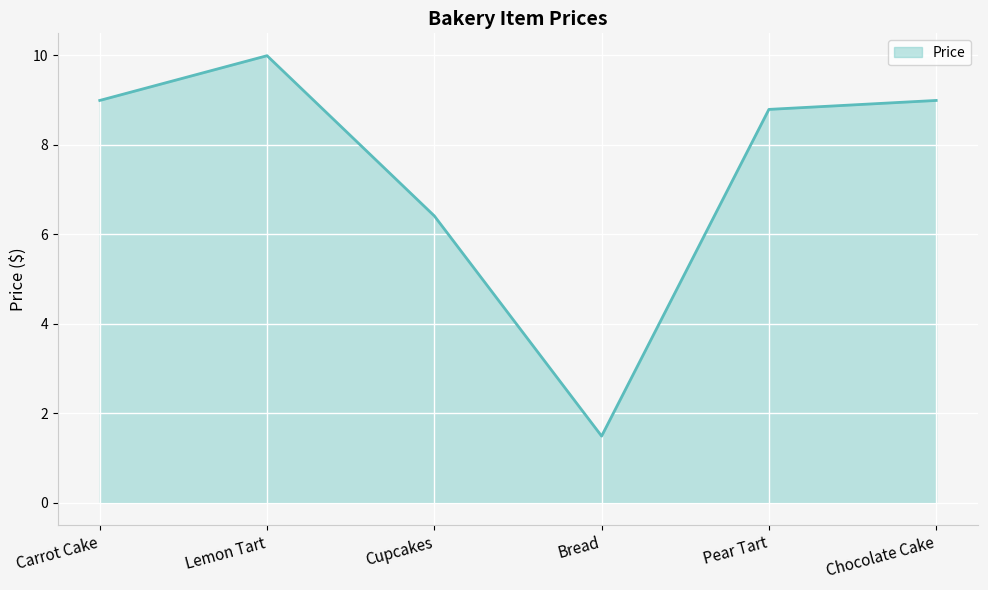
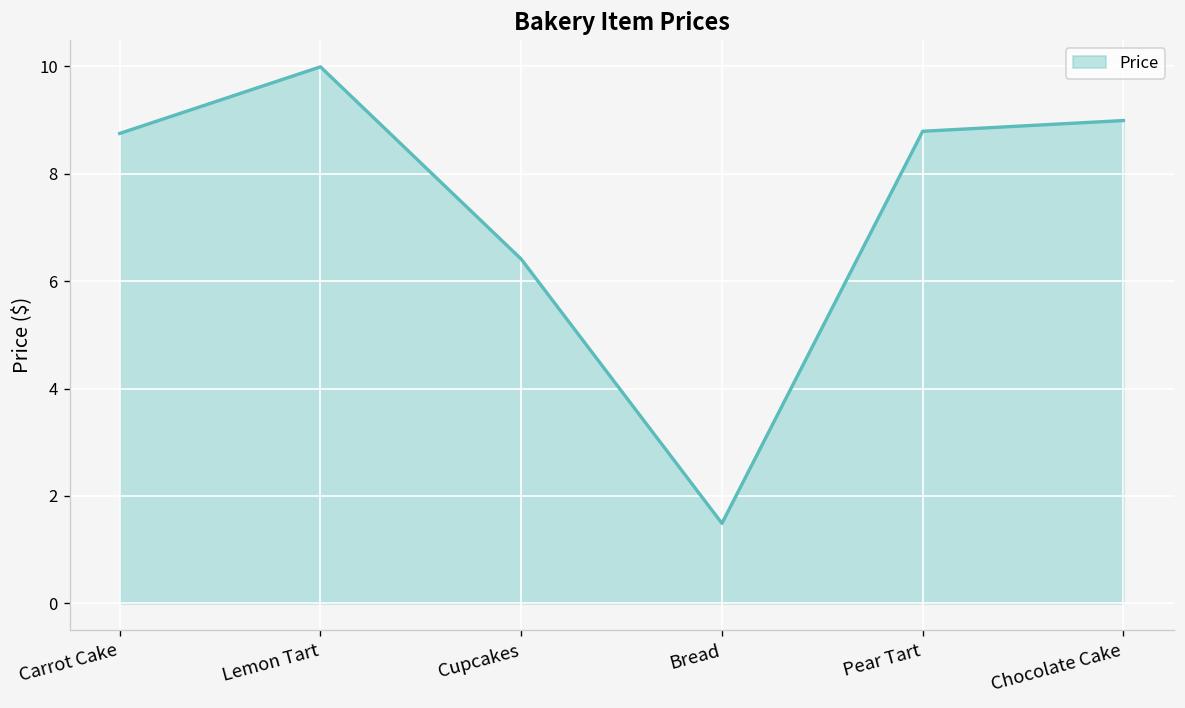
  {
-   "Carrot Cake": 9.0,
+   "Carrot Cake": 8.8,
    "Lemon Tart": 10.0,
    "Cupcakes": 6.4,
    "Bread": 1.5,
    "Pear Tart": 8.8,
    "Chocolate Cake": 9.0
  }
